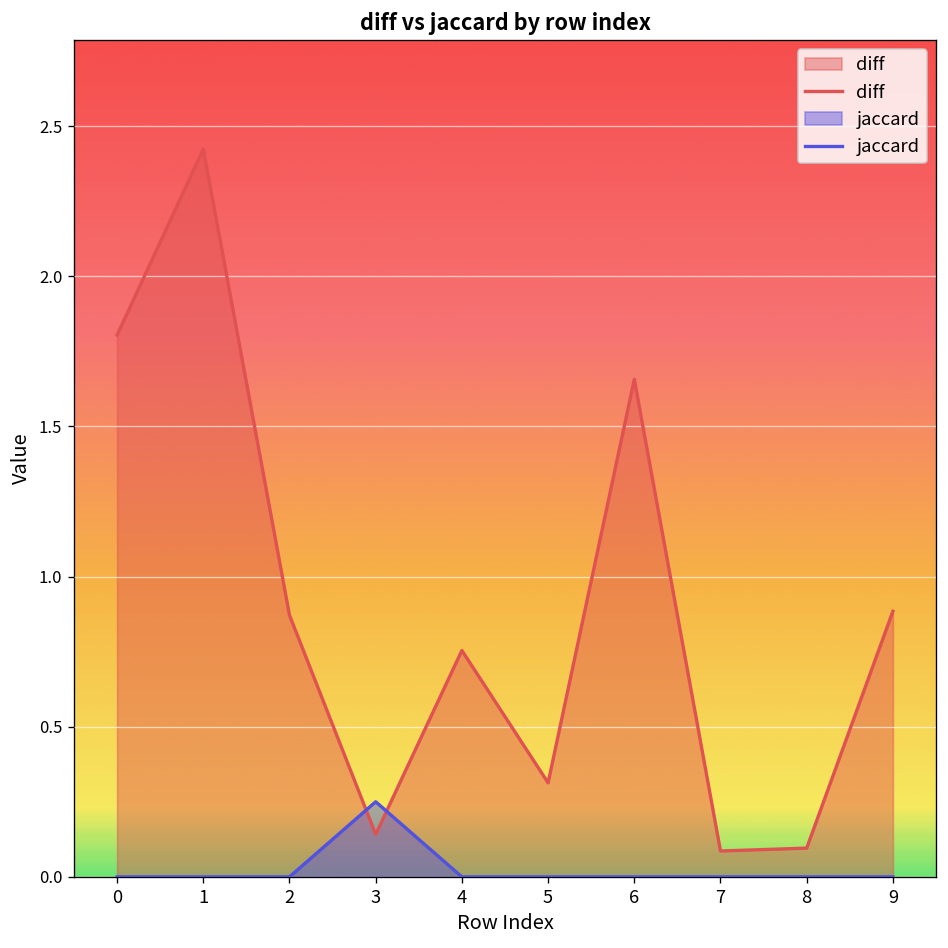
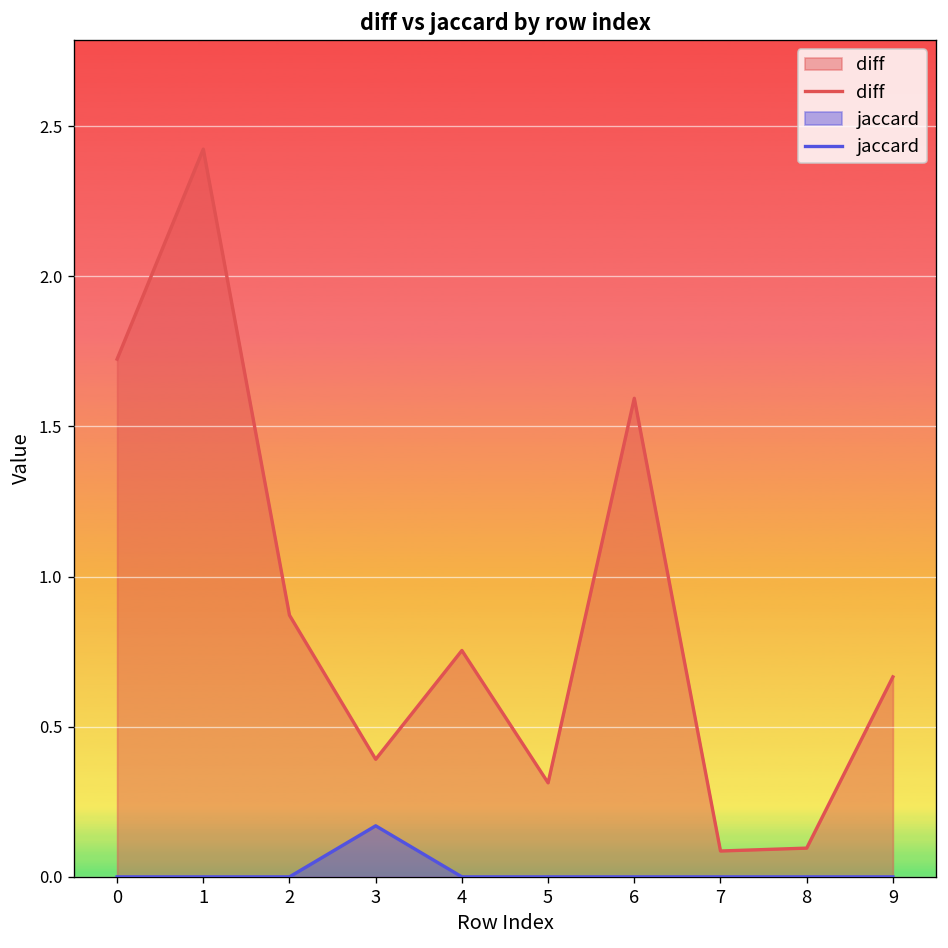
  {
    "diff": {
-     "0": 1.80,
+     "0": 1.72,
      "1": 2.42,
      "2": 0.87,
-     "3": 0.14,
+     "3": 0.39,
      "4": 0.75,
      "5": 0.31,
-     "6": 1.66,
+     "6": 1.59,
      "7": 0.09,
      "8": 0.10,
-     "9": 0.88
+     "9": 0.67
    },
    "jaccard": {
      "0": 0.00,
      "1": 0.00,
      "2": 0.00,
-     "3": 0.25,
+     "3": 0.17,
      "4": 0.00,
      "5": 0.00,
      "6": 0.00,
      "7": 0.00,
      "8": 0.00,
      "9": 0.00
    }
  }
